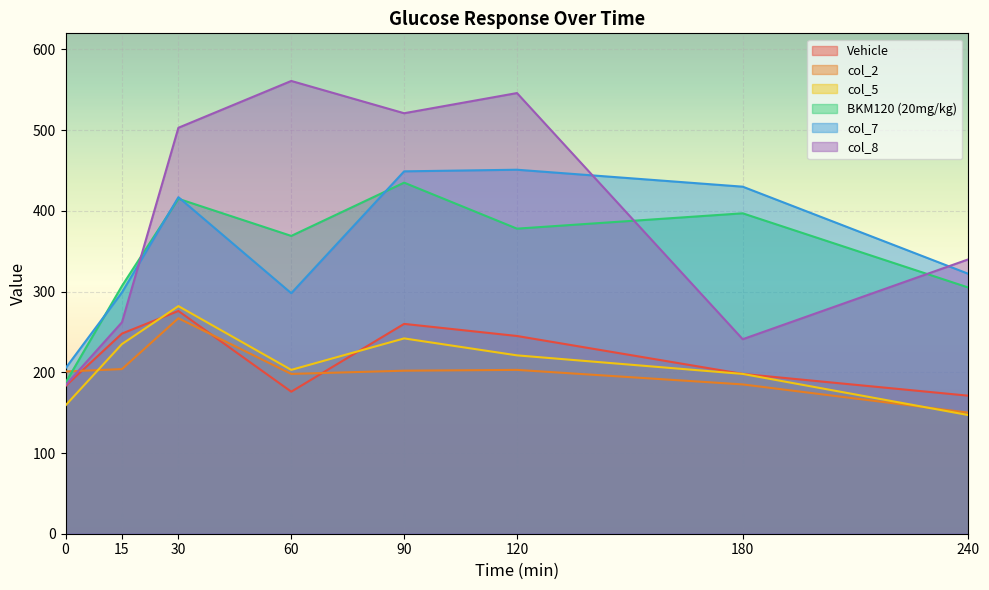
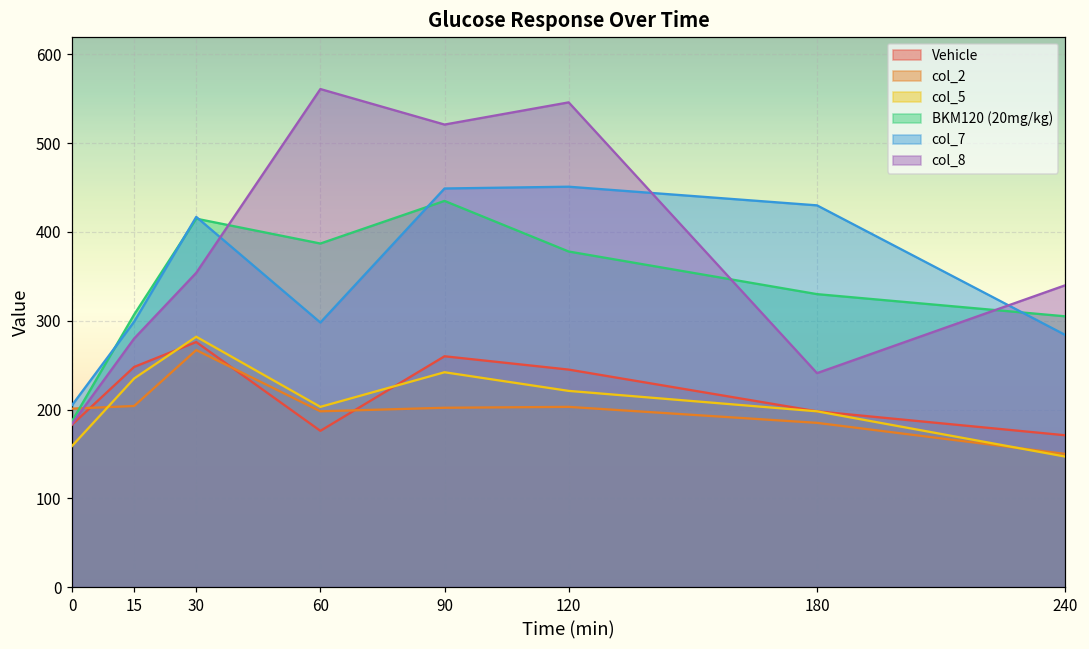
  {
    "BKM120 (20mg/kg)": {
      "15": 310,
-     "60": 370,
+     "60": 390,
      "90": 440,
      "120": 380,
-     "180": 400,
+     "180": 330,
      "240": 310
    },
    "col_7": {
      "0": 210,
      "15": 300,
      "60": 300,
      "90": 450,
      "120": 450,
      "180": 430,
-     "240": 320
+     "240": 280
    },
    "col_8": {
-     "15": 260,
-     "30": 500,
+     "15": 280,
+     "30": 350,
      "60": 560,
      "90": 520,
      "120": 550,
      "180": 240,
      "240": 340
    }
  }
